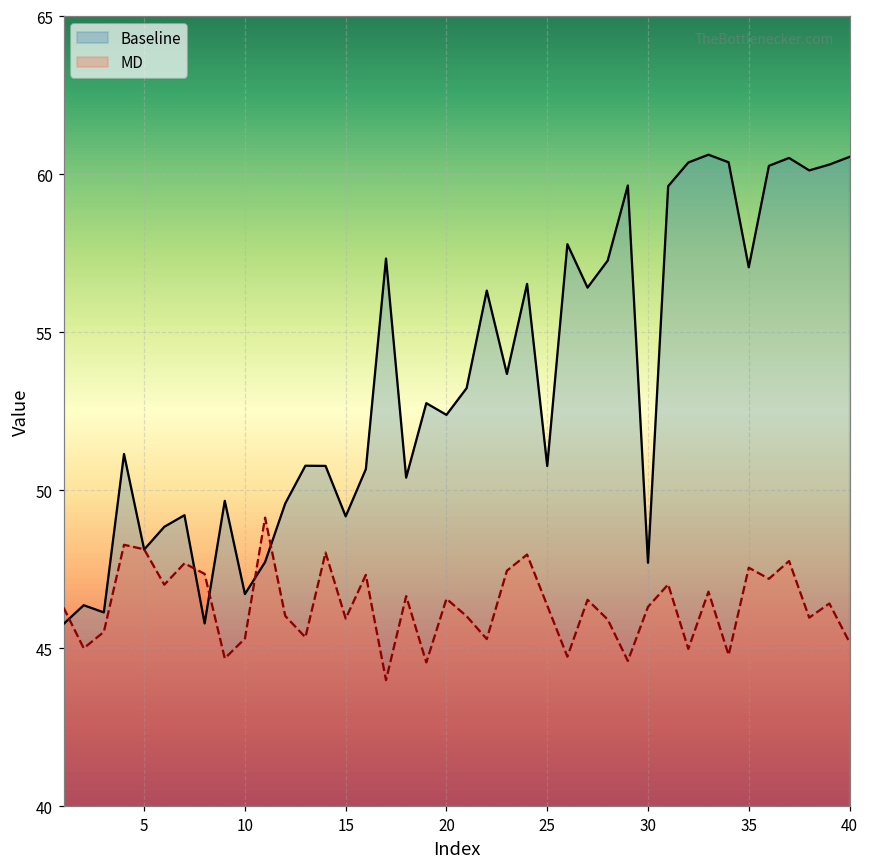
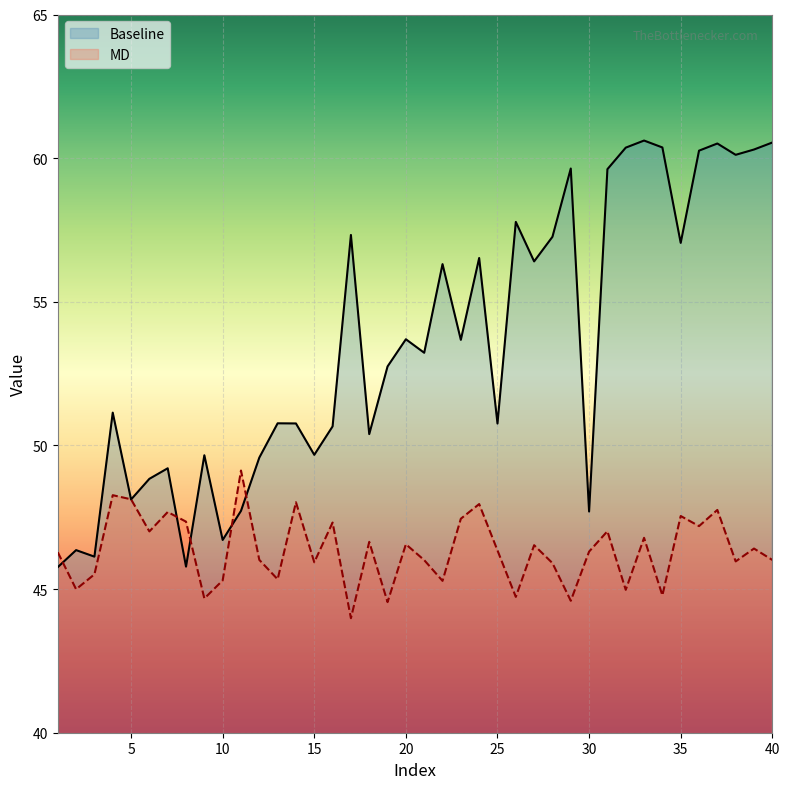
  {
    "Baseline": {
      "10": 46.7,
-     "15": 49.2,
-     "20": 52.4,
+     "15": 49.7,
+     "20": 53.7,
      "25": 50.8,
      "30": 47.7,
      "35": 57.0,
      "40": 60.5
    },
    "MD": {
      "10": 45.3,
      "15": 45.9,
      "20": 46.6,
      "25": 46.3,
      "30": 46.3,
      "35": 47.5,
-     "40": 45.2
+     "40": 46.0
    }
  }
